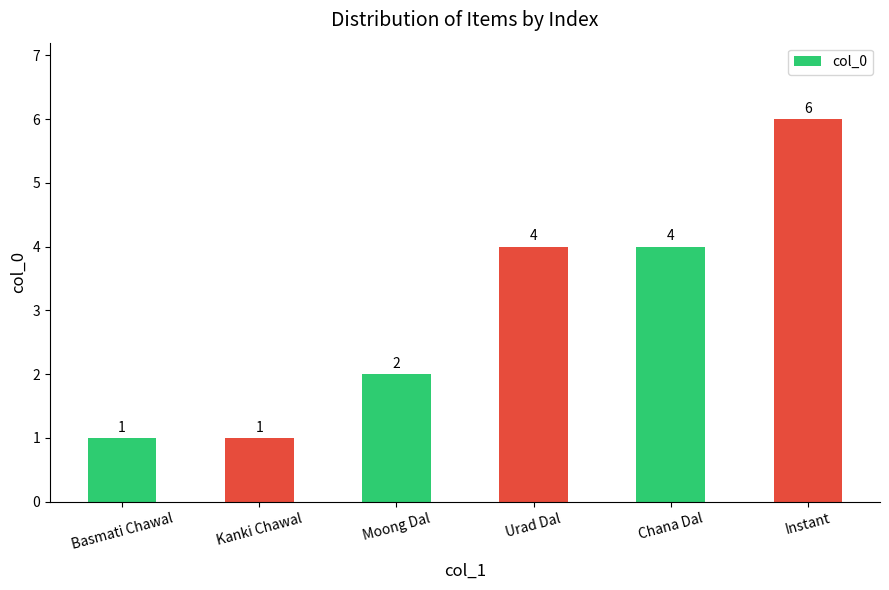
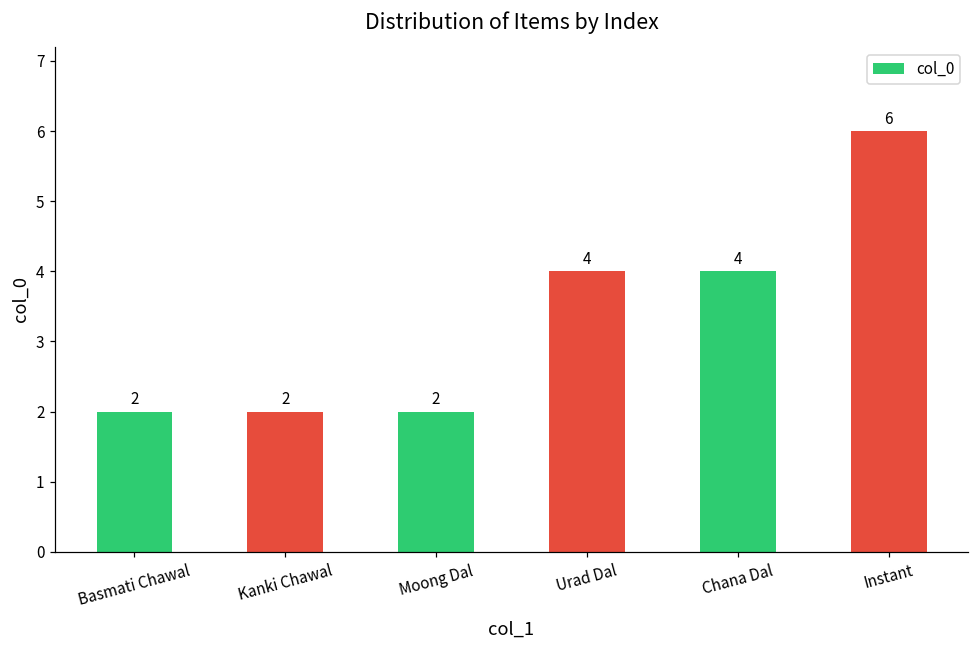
  {
-   "Basmati Chawal": 1,
-   "Kanki Chawal": 1,
+   "Basmati Chawal": 2,
+   "Kanki Chawal": 2,
    "Moong Dal": 2,
    "Urad Dal": 4,
    "Chana Dal": 4,
    "Instant": 6
  }
